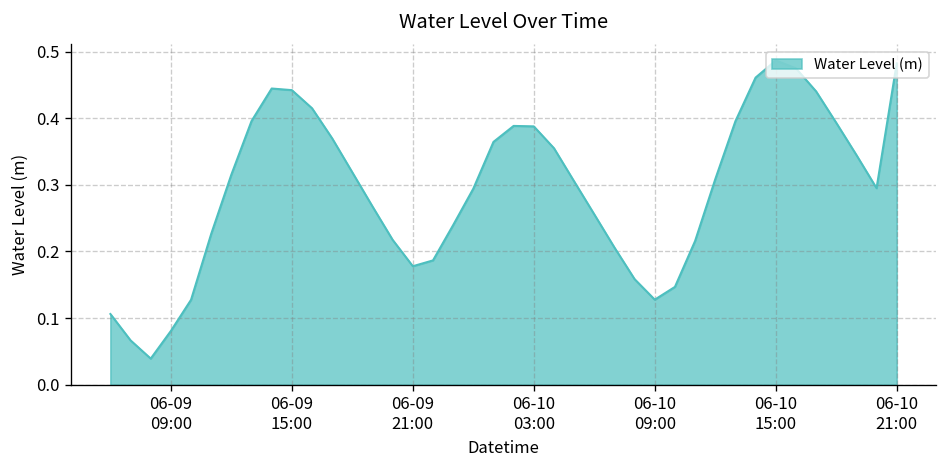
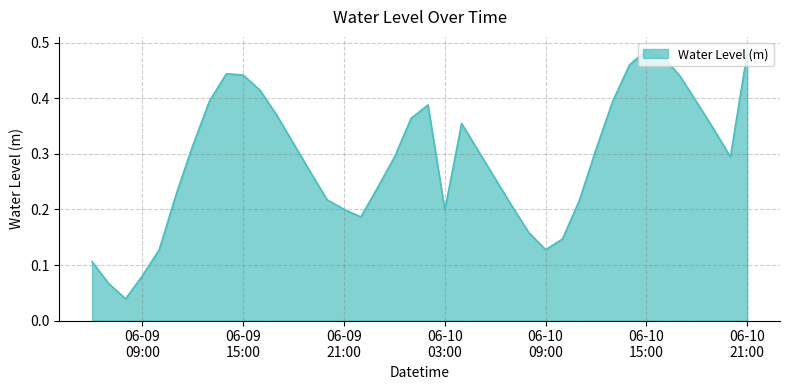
  {
    "06-09 09:00": 0.08,
    "06-09 15:00": 0.44,
-   "06-09 21:00": 0.18,
-   "06-10 03:00": 0.39,
+   "06-09 21:00": 0.20,
+   "06-10 03:00": 0.20,
    "06-10 09:00": 0.13
  }
